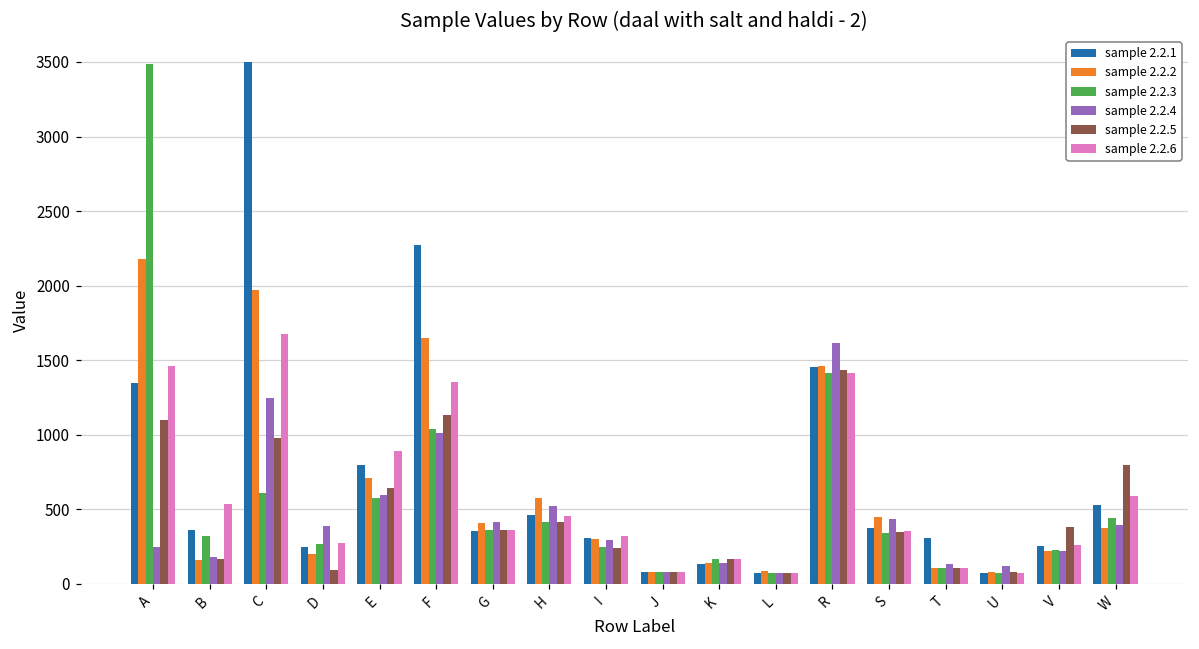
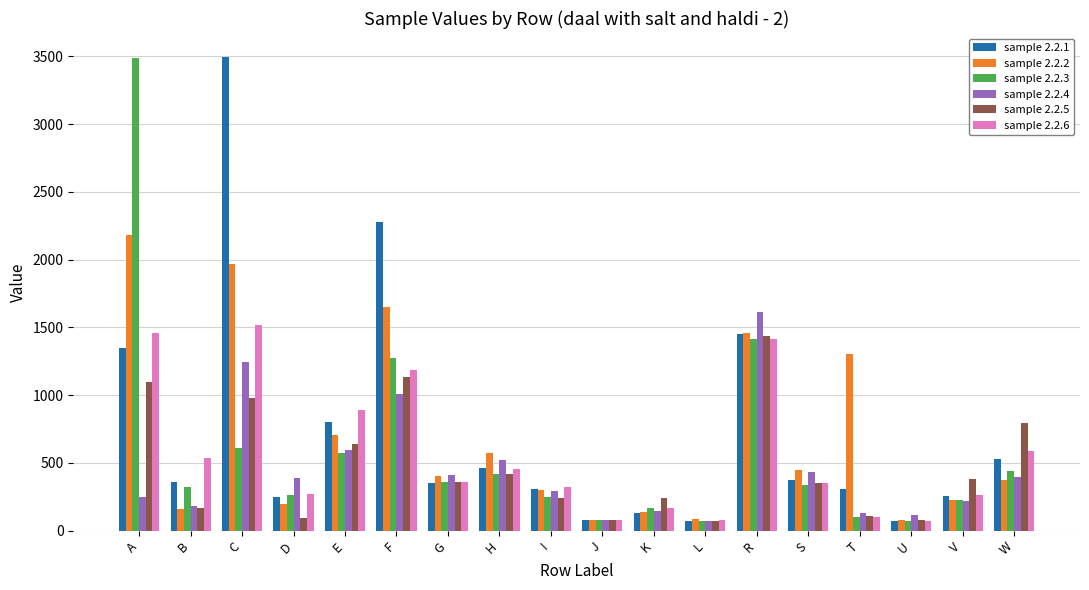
  {
    "sample 2.2.1": {
      "A": 1350,
      "B": 360,
      "C": 3500,
      "D": 250,
      "E": 800,
      "F": 2270,
      "G": 360,
      "H": 460,
      "I": 310,
      "J": 80,
      "K": 130,
      "L": 70,
      "R": 1450,
      "S": 370,
      "T": 310,
      "U": 80,
      "V": 250,
      "W": 530
    },
    "sample 2.2.2": {
      "A": 2180,
      "B": 160,
      "C": 1970,
      "D": 200,
      "E": 710,
      "F": 1650,
      "G": 410,
      "H": 580,
      "I": 300,
      "J": 80,
      "K": 140,
      "L": 80,
      "R": 1460,
      "S": 450,
-     "T": 110,
+     "T": 1310,
      "U": 80,
      "V": 220,
      "W": 380
    },
    "sample 2.2.3": {
      "A": 3490,
      "B": 320,
      "C": 610,
      "D": 260,
      "E": 570,
-     "F": 1040,
+     "F": 1280,
      "G": 360,
      "H": 420,
      "I": 250,
      "J": 80,
      "K": 170,
      "L": 80,
      "R": 1410,
      "S": 340,
      "T": 100,
      "U": 70,
      "V": 230,
      "W": 440
    },
    "sample 2.2.4": {
      "A": 250,
      "B": 180,
      "C": 1240,
      "D": 390,
      "E": 590,
      "F": 1010,
      "G": 410,
      "H": 520,
      "I": 300,
      "J": 80,
      "K": 140,
      "L": 70,
      "R": 1610,
      "S": 430,
      "T": 130,
      "U": 120,
      "V": 220,
      "W": 390
    },
    "sample 2.2.5": {
      "A": 1100,
      "B": 160,
      "C": 980,
      "D": 100,
      "E": 640,
      "F": 1130,
      "G": 360,
      "H": 420,
      "I": 240,
      "J": 80,
-     "K": 170,
+     "K": 240,
      "L": 70,
      "R": 1440,
      "S": 350,
      "T": 110,
      "U": 80,
      "V": 380,
      "W": 800
    },
    "sample 2.2.6": {
      "A": 1460,
      "B": 540,
-     "C": 1680,
+     "C": 1520,
      "D": 270,
      "E": 890,
-     "F": 1350,
+     "F": 1180,
      "G": 360,
      "H": 460,
      "I": 320,
      "J": 80,
      "K": 170,
      "L": 80,
      "R": 1410,
      "S": 350,
      "T": 100,
      "U": 70,
      "V": 260,
      "W": 590
    }
  }
